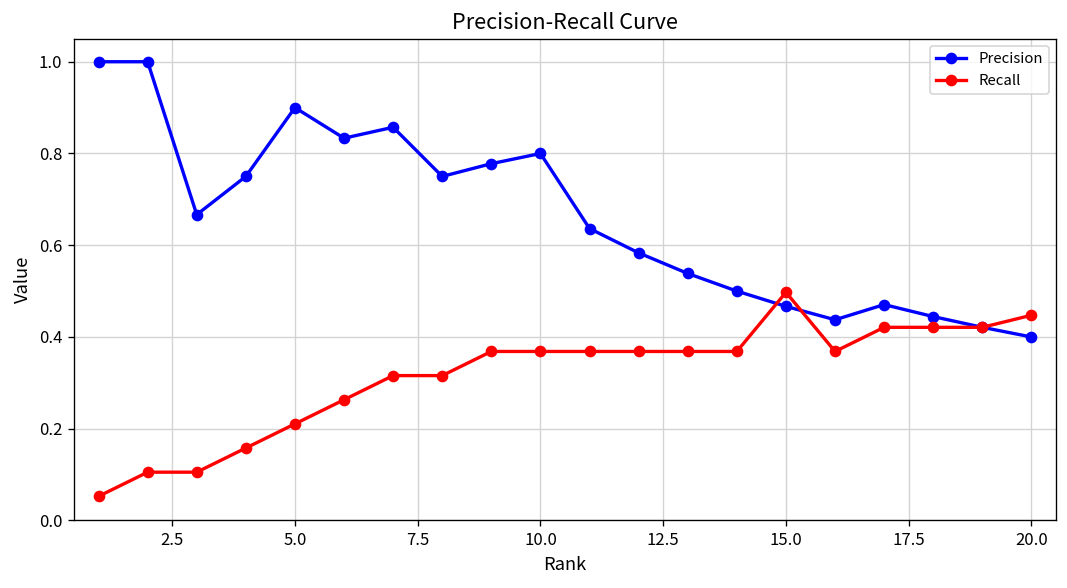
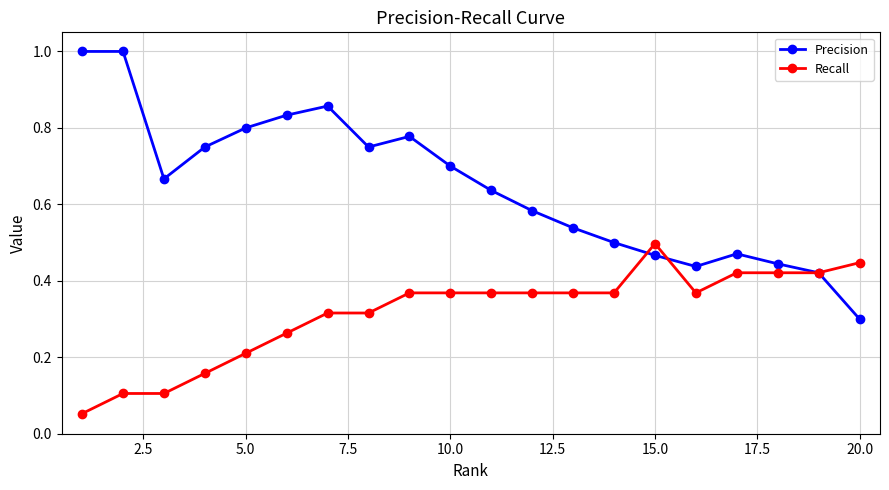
  {
    "Precision": {
-     "5.0": 0.9,
-     "10.0": 0.8,
+     "5.0": 0.8,
+     "10.0": 0.7,
      "15.0": 0.47,
-     "20.0": 0.4
+     "20.0": 0.3
    },
    "Recall": {
      "5.0": 0.21,
      "10.0": 0.37,
      "15.0": 0.5,
      "20.0": 0.45
    }
  }
